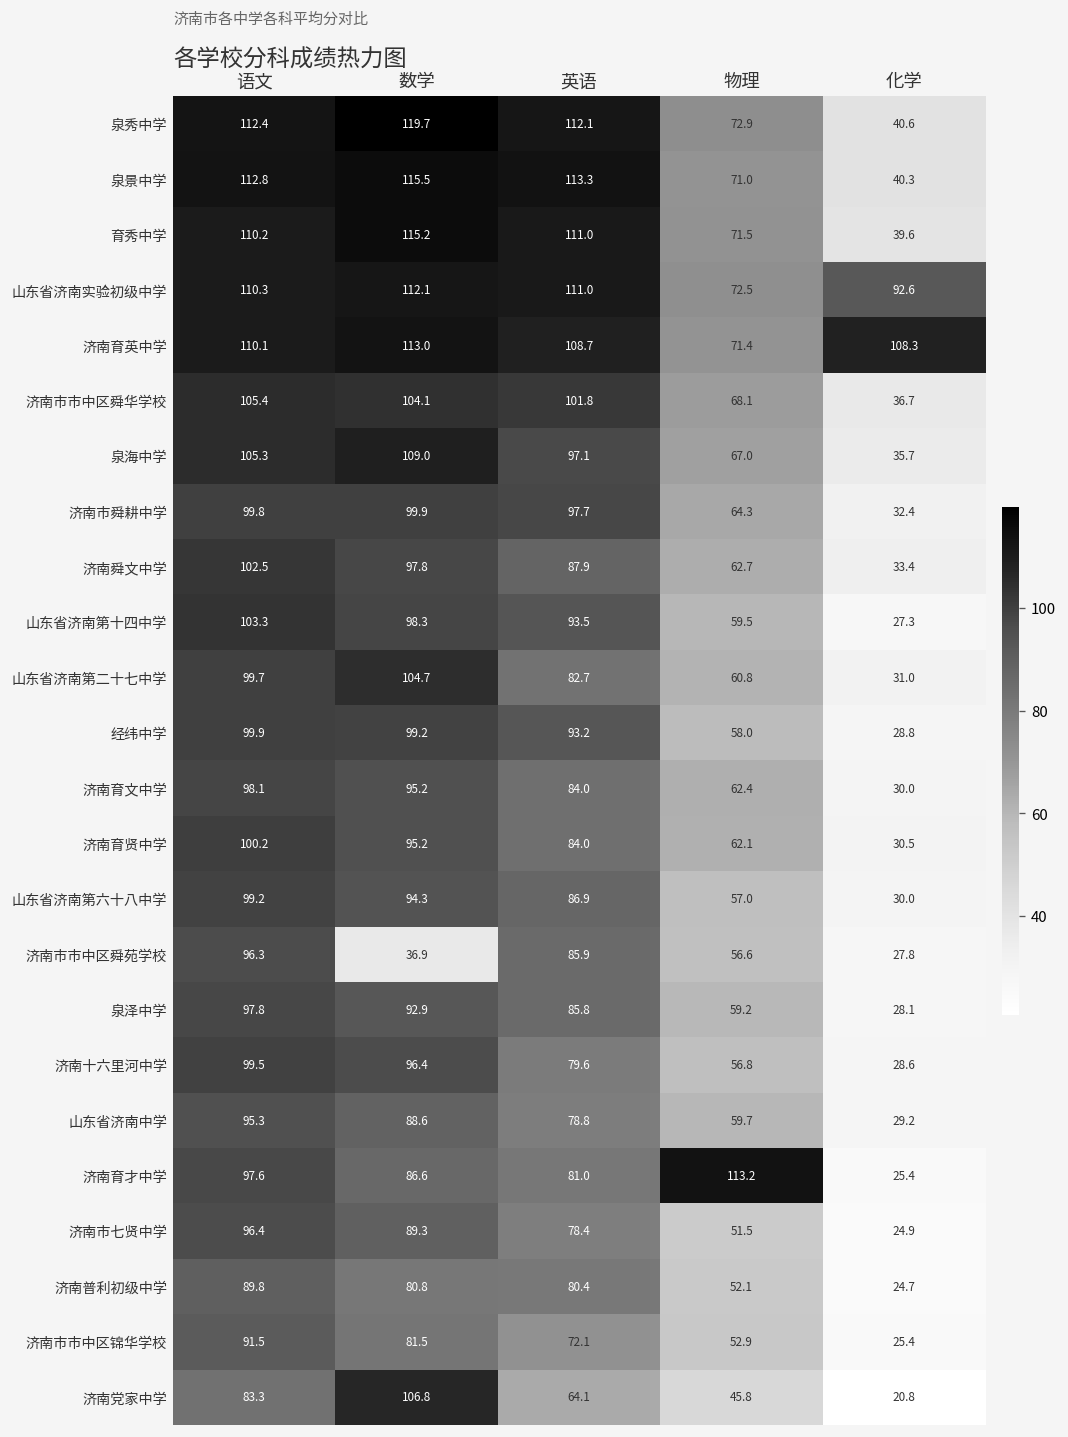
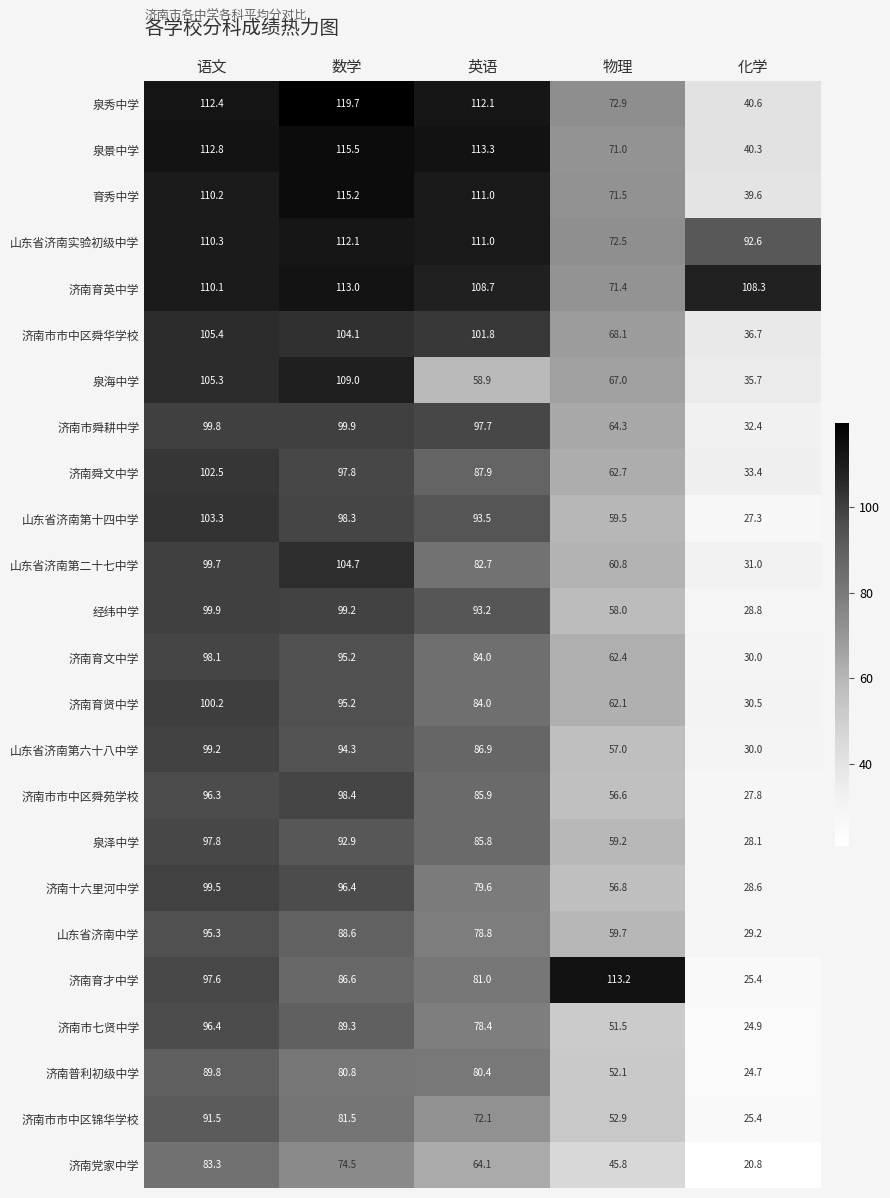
  {
    "泉秀中学": {
      "语文": 112.4,
      "数学": 119.7,
      "英语": 112.1,
      "物理": 72.9,
      "化学": 40.6
    },
    "泉景中学": {
      "语文": 112.8,
      "数学": 115.5,
      "英语": 113.3,
      "物理": 71.0,
      "化学": 40.3
    },
    "育秀中学": {
      "语文": 110.2,
      "数学": 115.2,
      "英语": 111.0,
      "物理": 71.5,
      "化学": 39.6
    },
    "山东省济南实验初级中学": {
      "语文": 110.3,
      "数学": 112.1,
      "英语": 111.0,
      "物理": 72.5,
      "化学": 92.6
    },
    "济南育英中学": {
      "语文": 110.1,
      "数学": 113.0,
      "英语": 108.7,
      "物理": 71.4,
      "化学": 108.3
    },
    "济南市市中区舜华学校": {
      "语文": 105.4,
      "数学": 104.1,
      "英语": 101.8,
      "物理": 68.1,
      "化学": 36.7
    },
    "泉海中学": {
      "语文": 105.3,
      "数学": 109.0,
-     "英语": 97.1,
+     "英语": 58.9,
      "物理": 67.0,
      "化学": 35.7
    },
    "济南市舜耕中学": {
      "语文": 99.8,
      "数学": 99.9,
      "英语": 97.7,
      "物理": 64.3,
      "化学": 32.4
    },
    "济南舜文中学": {
      "语文": 102.5,
      "数学": 97.8,
      "英语": 87.9,
      "物理": 62.7,
      "化学": 33.4
    },
    "山东省济南第十四中学": {
      "语文": 103.3,
      "数学": 98.3,
      "英语": 93.5,
      "物理": 59.5,
      "化学": 27.3
    },
    "山东省济南第二十七中学": {
      "语文": 99.7,
      "数学": 104.7,
      "英语": 82.7,
      "物理": 60.8,
      "化学": 31.0
    },
    "经纬中学": {
      "语文": 99.9,
      "数学": 99.2,
      "英语": 93.2,
      "物理": 58.0,
      "化学": 28.8
    },
    "济南育文中学": {
      "语文": 98.1,
      "数学": 95.2,
      "英语": 84.0,
      "物理": 62.4,
      "化学": 30.0
    },
    "济南育贤中学": {
      "语文": 100.2,
      "数学": 95.2,
      "英语": 84.0,
      "物理": 62.1,
      "化学": 30.5
    },
    "山东省济南第六十八中学": {
      "语文": 99.2,
      "数学": 94.3,
      "英语": 86.9,
      "物理": 57.0,
      "化学": 30.0
    },
    "济南市市中区舜苑学校": {
      "语文": 96.3,
-     "数学": 36.9,
+     "数学": 98.4,
      "英语": 85.9,
      "物理": 56.6,
      "化学": 27.8
    },
    "泉泽中学": {
      "语文": 97.8,
      "数学": 92.9,
      "英语": 85.8,
      "物理": 59.2,
      "化学": 28.1
    },
    "济南十六里河中学": {
      "语文": 99.5,
      "数学": 96.4,
      "英语": 79.6,
      "物理": 56.8,
      "化学": 28.6
    },
    "山东省济南中学": {
      "语文": 95.3,
      "数学": 88.6,
      "英语": 78.8,
      "物理": 59.7,
      "化学": 29.2
    },
    "济南育才中学": {
      "语文": 97.6,
      "数学": 86.6,
      "英语": 81.0,
      "物理": 113.2,
      "化学": 25.4
    },
    "济南市七贤中学": {
      "语文": 96.4,
      "数学": 89.3,
      "英语": 78.4,
      "物理": 51.5,
      "化学": 24.9
    },
    "济南普利初级中学": {
      "语文": 89.8,
      "数学": 80.8,
      "英语": 80.4,
      "物理": 52.1,
      "化学": 24.7
    },
    "济南市市中区锦华学校": {
      "语文": 91.5,
      "数学": 81.5,
      "英语": 72.1,
      "物理": 52.9,
      "化学": 25.4
    },
    "济南党家中学": {
      "语文": 83.3,
-     "数学": 106.8,
+     "数学": 74.5,
      "英语": 64.1,
      "物理": 45.8,
      "化学": 20.8
    }
  }
